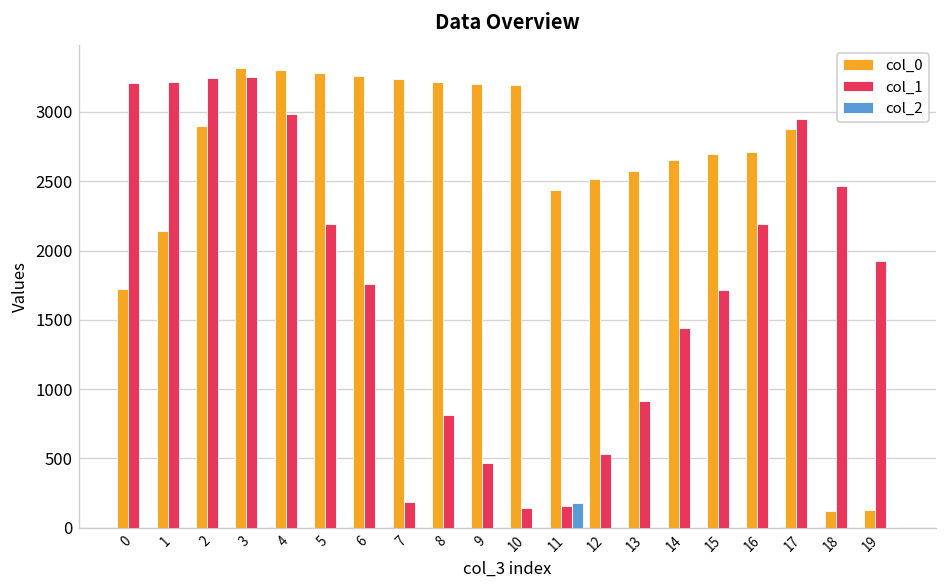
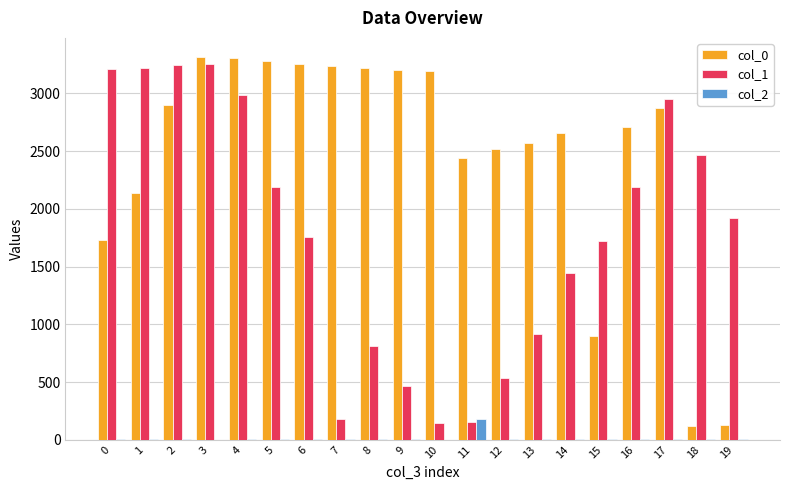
  {
    "col_0": {
      "0": 1730,
      "1": 2140,
      "2": 2900,
      "3": 3310,
      "4": 3300,
      "5": 3280,
      "6": 3260,
      "7": 3240,
      "8": 3220,
      "9": 3200,
      "10": 3190,
      "11": 2440,
      "12": 2520,
      "13": 2570,
      "14": 2650,
-     "15": 2700,
+     "15": 900,
      "16": 2710,
      "17": 2870,
      "18": 120,
      "19": 130
    },
    "col_1": {
      "0": 3210,
      "1": 3220,
      "2": 3240,
      "3": 3250,
      "4": 2990,
      "5": 2190,
      "6": 1760,
      "7": 180,
      "8": 810,
      "9": 470,
      "10": 140,
      "11": 160,
      "12": 530,
      "13": 910,
      "14": 1440,
      "15": 1720,
      "16": 2190,
      "17": 2950,
      "18": 2470,
      "19": 1920
    },
    "col_2": {
      "11": 180
    }
  }
